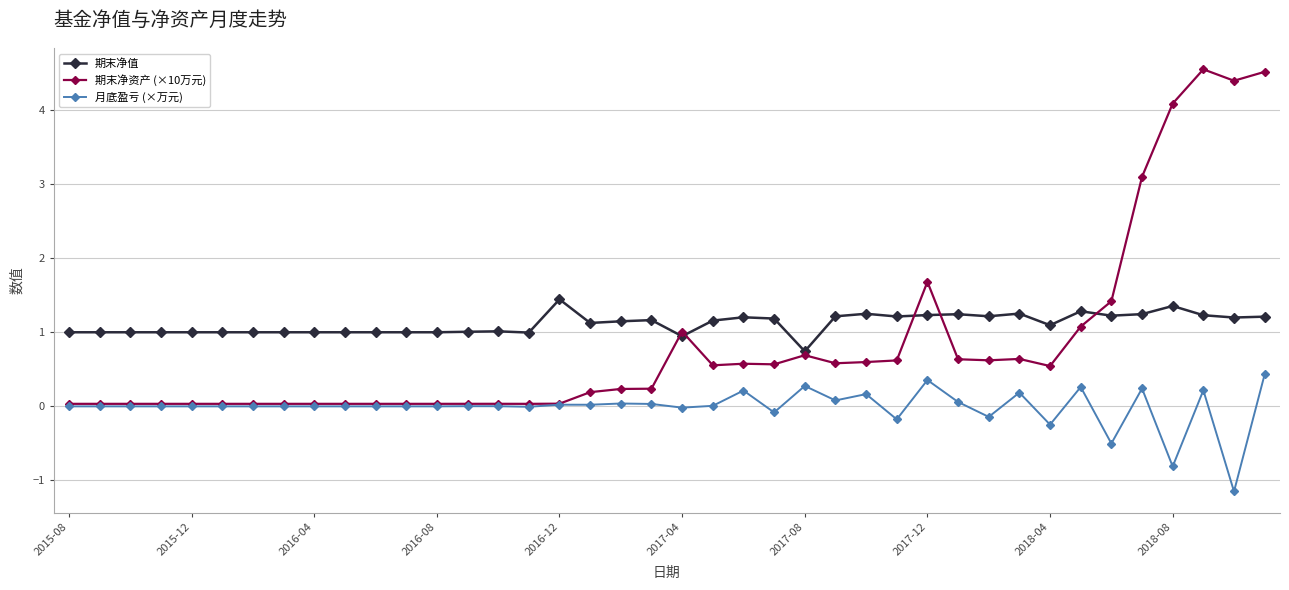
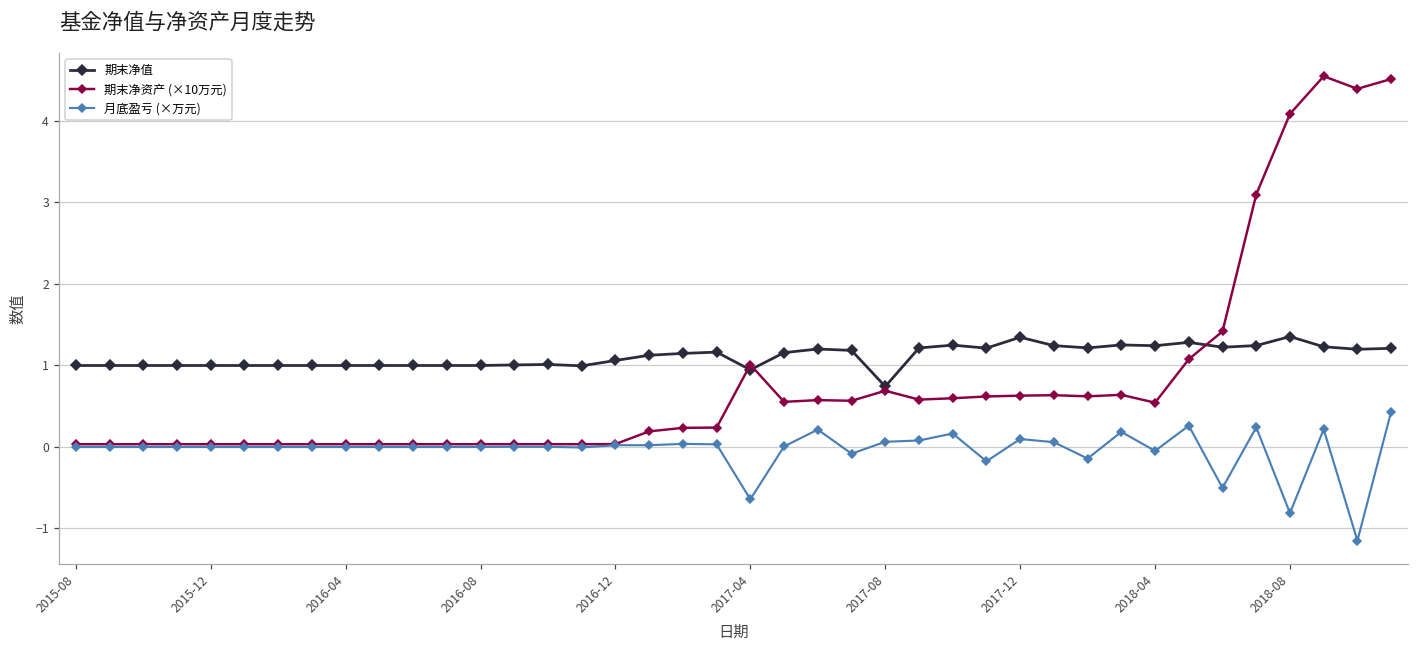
  {
    "期末净值": {
      "2015-08": 1.0,
      "2015-12": 1.0,
      "2016-04": 1.0,
      "2016-08": 1.0,
-     "2016-12": 1.4,
+     "2016-12": 1.1,
      "2017-04": 0.9,
      "2017-08": 0.7,
-     "2017-12": 1.2,
-     "2018-04": 1.1,
+     "2017-12": 1.3,
+     "2018-04": 1.2,
      "2018-08": 1.4
    },
    "期末净资产 (×10万元)": {
      "2015-08": 0.0,
      "2015-12": 0.0,
      "2016-04": 0.0,
      "2016-08": 0.0,
      "2017-04": 1.0,
      "2017-08": 0.7,
-     "2017-12": 1.7,
+     "2017-12": 0.6,
      "2018-04": 0.5,
      "2018-08": 4.1
    },
    "月底盈亏 (×万元)": {
      "2015-08": 0.0,
      "2015-12": 0.0,
      "2016-04": 0.0,
      "2016-08": 0.0,
-     "2017-04": 0.0,
-     "2017-08": 0.3,
-     "2017-12": 0.4,
-     "2018-04": -0.2,
+     "2017-04": -0.6,
+     "2017-08": 0.1,
+     "2017-12": 0.1,
+     "2018-04": 0.0,
      "2018-08": -0.8
    }
  }
